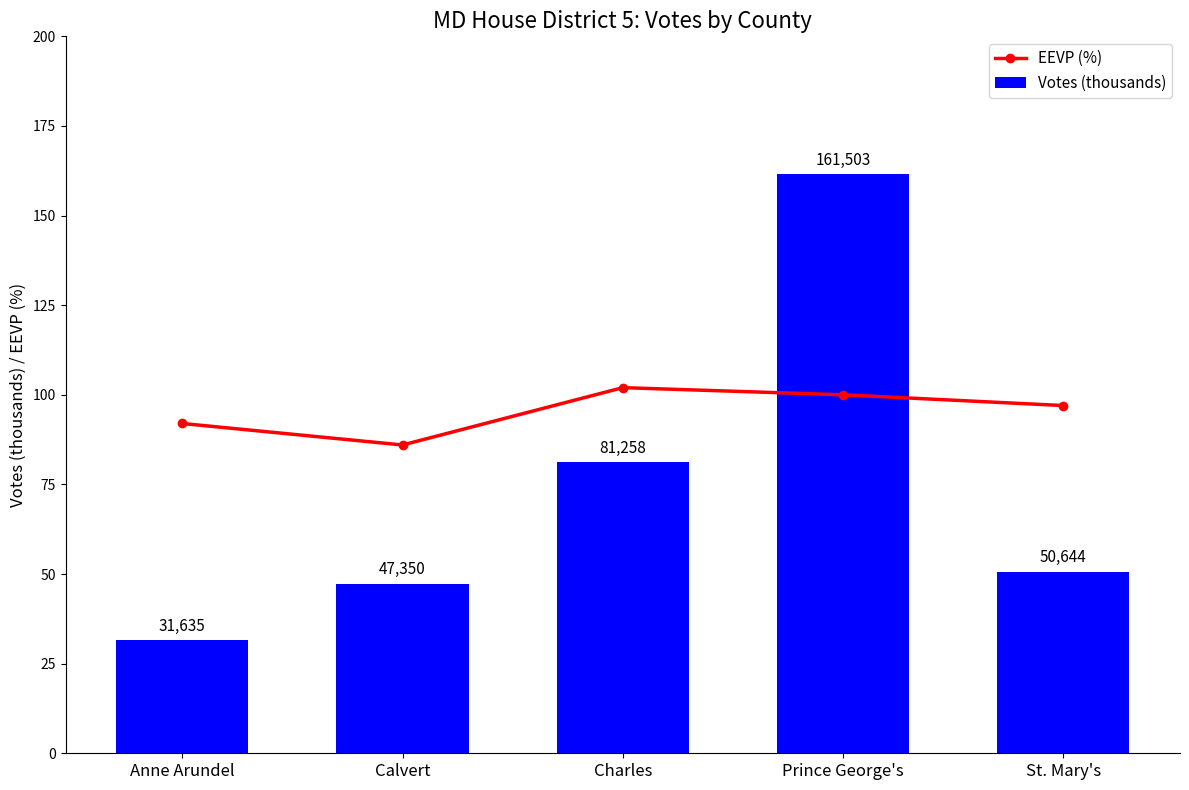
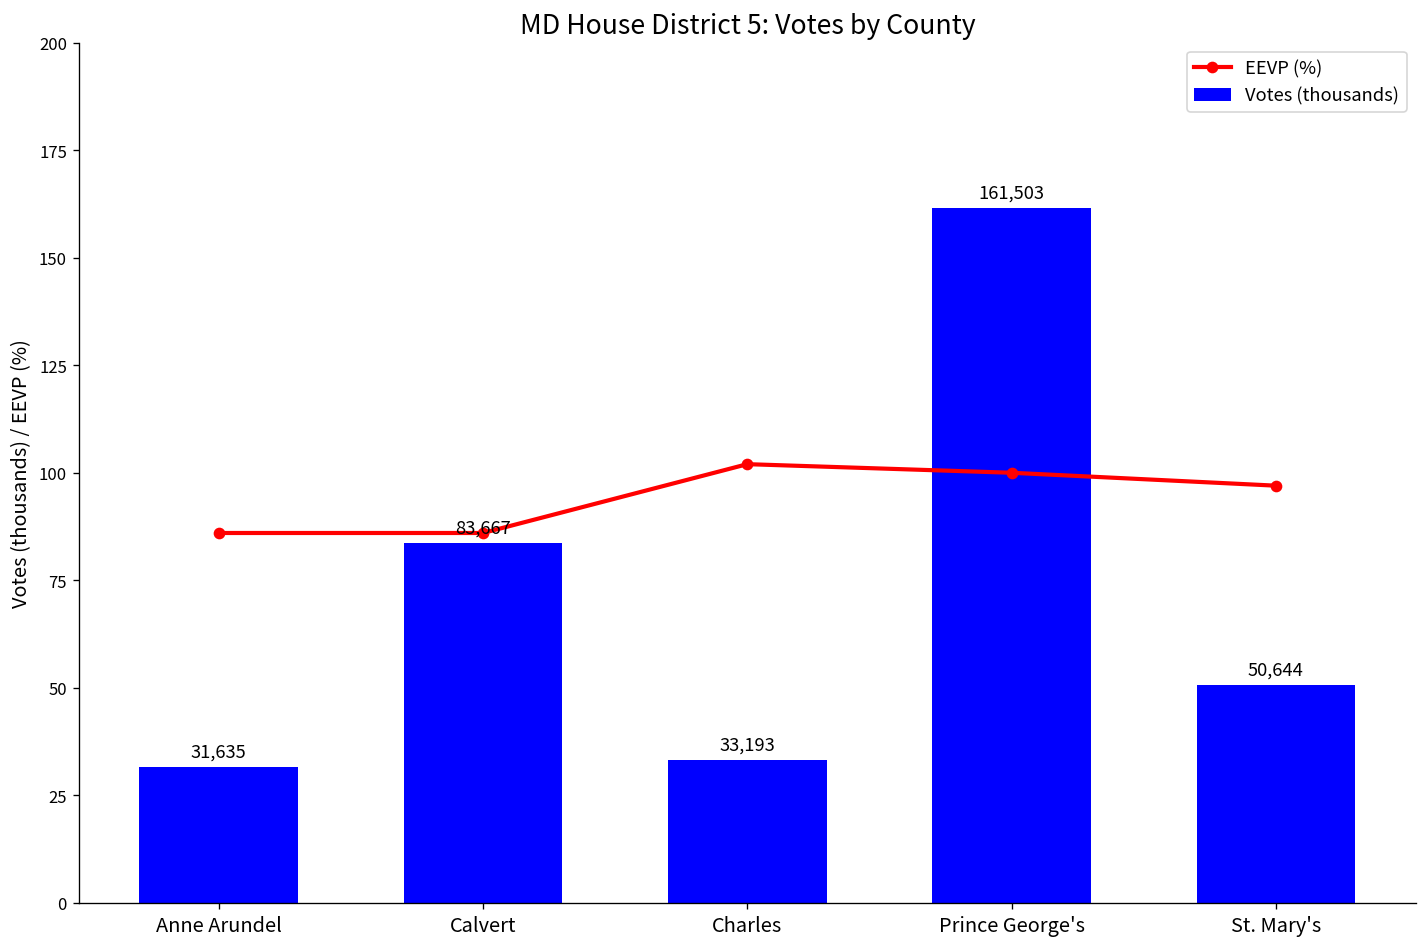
  {
    "EEVP (%)": {
-     "Anne Arundel": "92",
+     "Anne Arundel": "86",
      "Charles": "102",
      "Prince George's": "100",
      "St. Mary's": "97"
    },
    "Votes (thousands)": {
-     "Calvert": "47,350",
-     "Charles": "81,258"
+     "Calvert": "83,667",
+     "Charles": "33,193"
    }
  }
